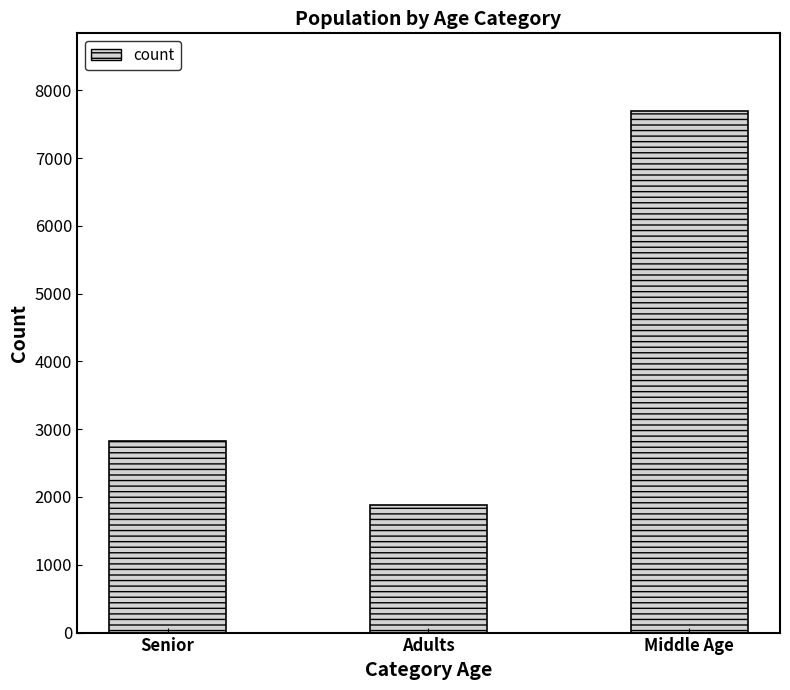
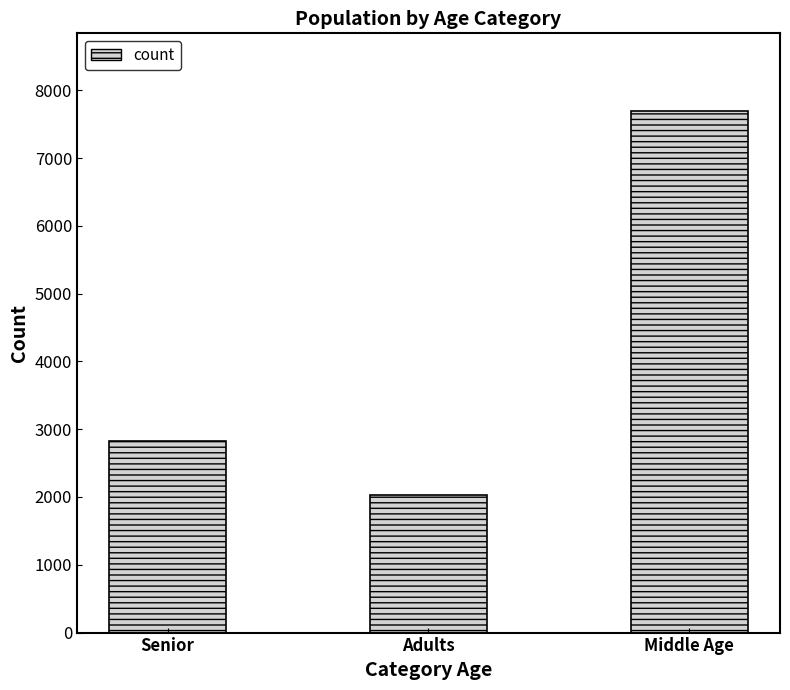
  {
    "Senior": 2800,
-   "Adults": 1900,
+   "Adults": 2000,
    "Middle Age": 7700
  }
